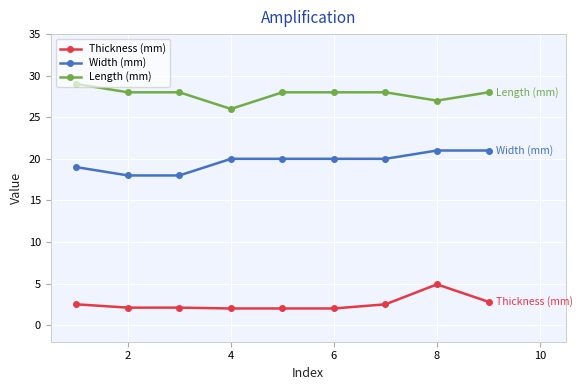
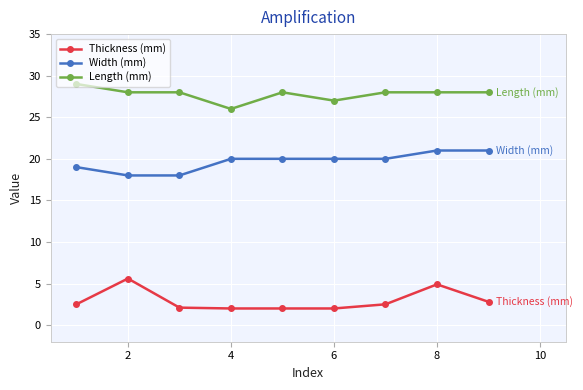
  {
    "Thickness (mm)": {
-     "2": 2,
+     "2": 6,
      "4": 2,
      "6": 2,
      "8": 5
    },
    "Width (mm)": {
      "2": 18,
      "4": 20,
      "6": 20,
      "8": 21
    },
    "Length (mm)": {
      "2": 28,
      "4": 26,
-     "6": 28,
-     "8": 27
+     "6": 27,
+     "8": 28
    }
  }
